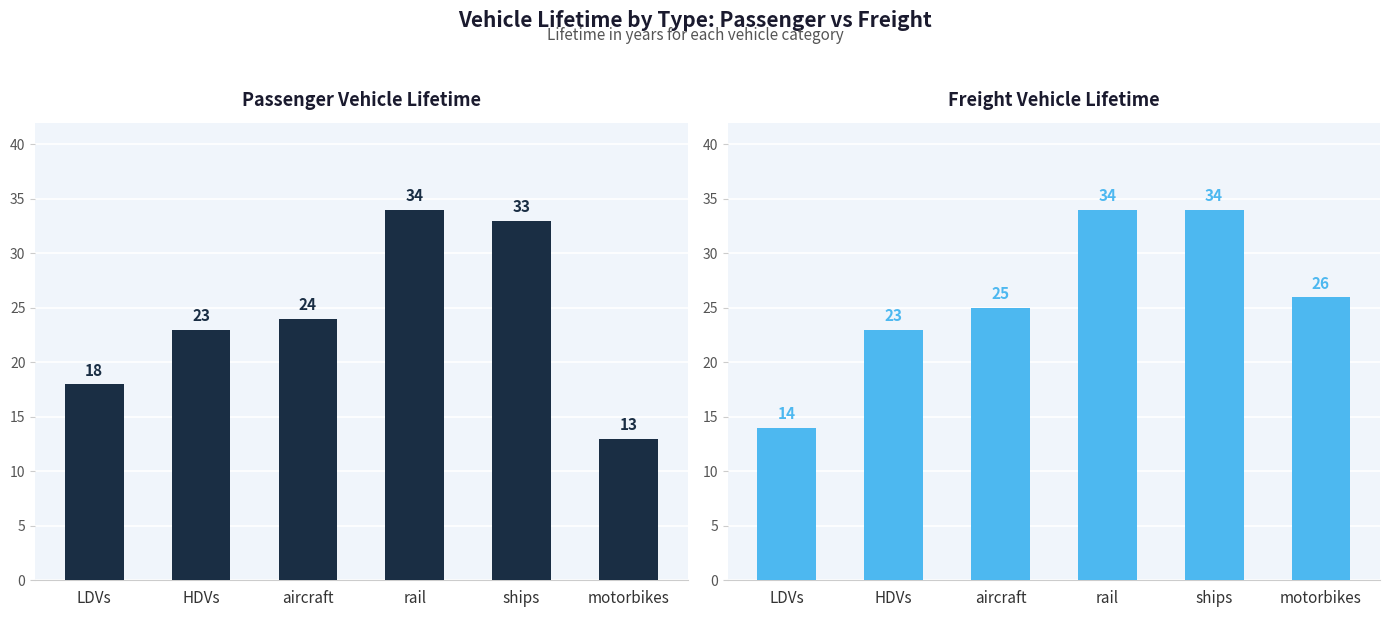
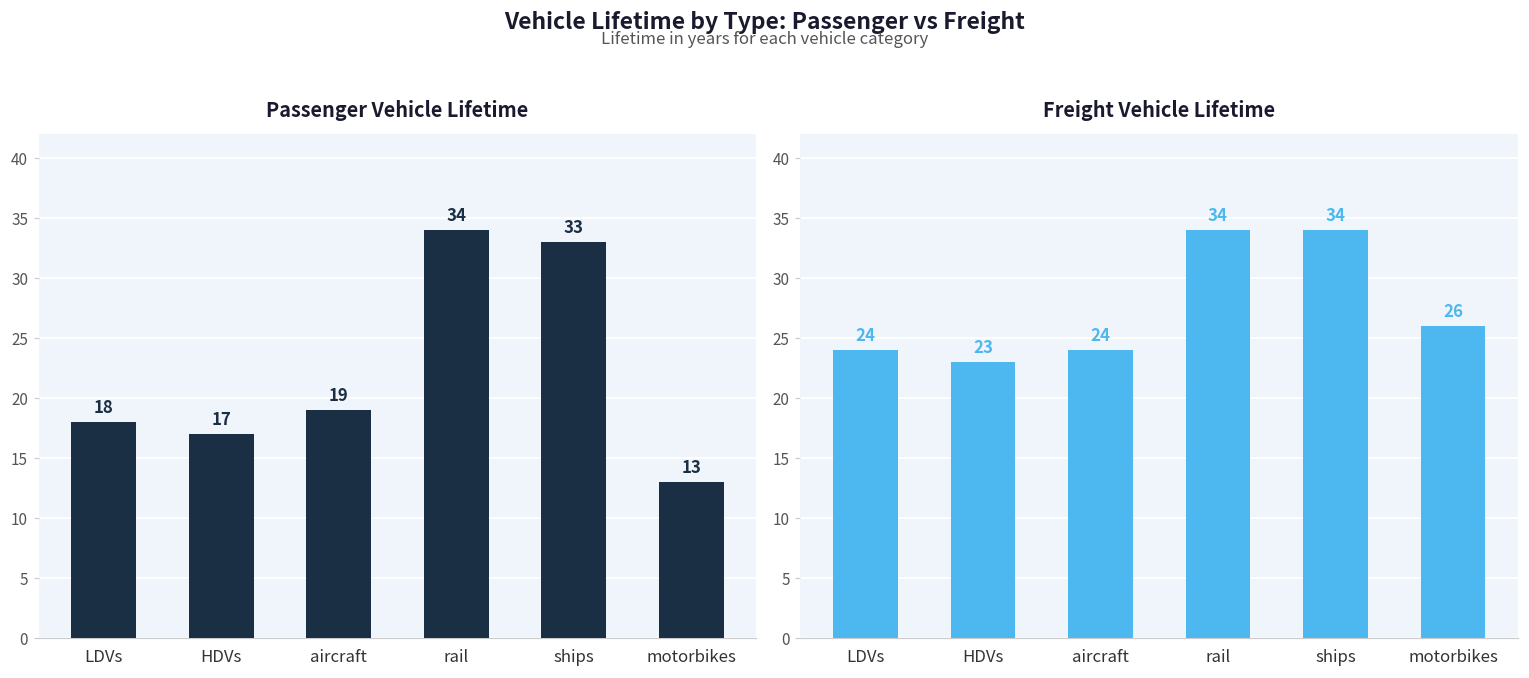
  {
    "Passenger Vehicle Lifetime": {
      "LDVs": 18,
-     "HDVs": 23,
-     "aircraft": 24,
+     "HDVs": 17,
+     "aircraft": 19,
      "rail": 34,
      "ships": 33,
      "motorbikes": 13
    },
    "Freight Vehicle Lifetime": {
-     "LDVs": 14,
+     "LDVs": 24,
      "HDVs": 23,
-     "aircraft": 25,
+     "aircraft": 24,
      "rail": 34,
      "ships": 34,
      "motorbikes": 26
    }
  }
